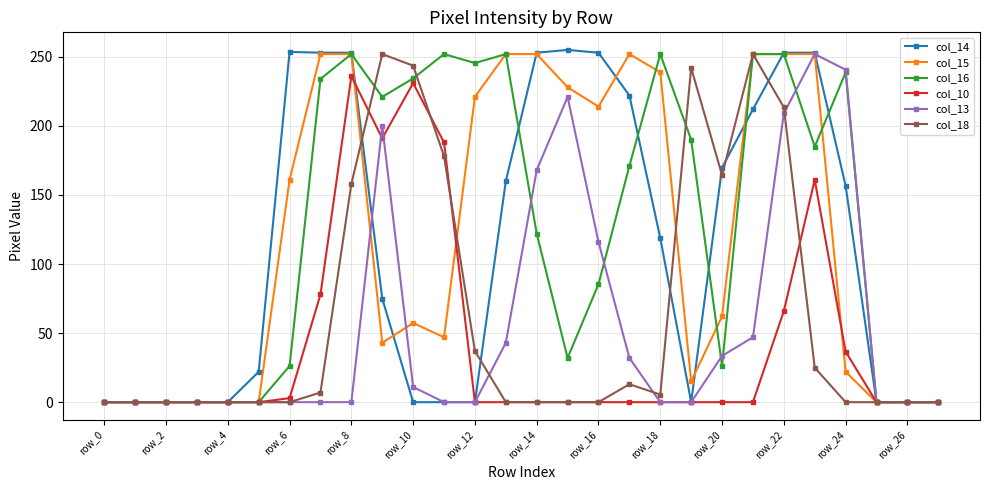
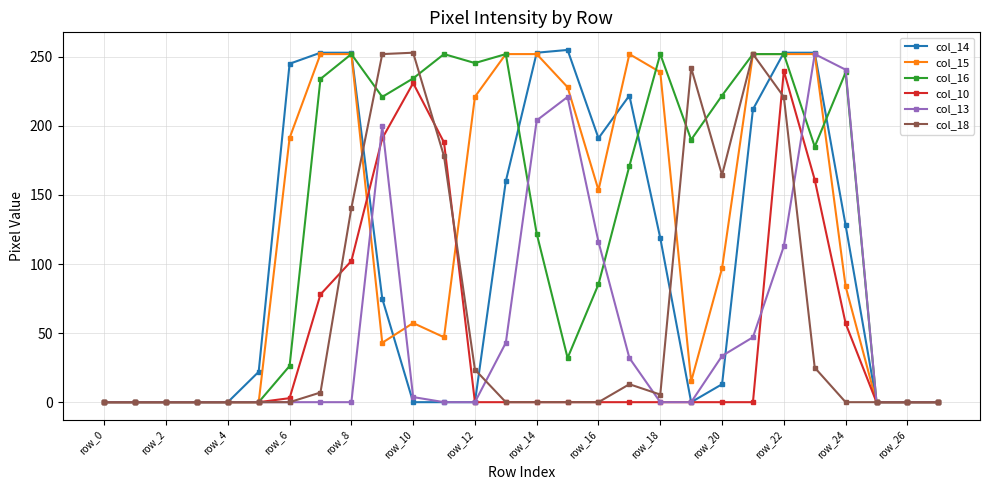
  {
    "col_14": {
-     "row_6": 254,
+     "row_6": 245,
      "row_10": 0,
-     "row_16": 253,
+     "row_16": 191,
      "row_18": 119,
-     "row_20": 170,
-     "row_24": 157
+     "row_20": 13,
+     "row_24": 128
    },
    "col_15": {
-     "row_6": 161,
+     "row_6": 191,
      "row_10": 57,
      "row_12": 221,
-     "row_16": 214,
+     "row_16": 154,
      "row_18": 239,
-     "row_20": 62,
-     "row_24": 22
+     "row_20": 97,
+     "row_24": 84
    },
    "col_16": {
      "row_6": 26,
      "row_10": 234,
      "row_12": 246,
      "row_14": 122,
      "row_16": 85,
      "row_18": 252,
-     "row_20": 26,
+     "row_20": 222,
      "row_24": 239
    },
    "col_10": {
      "row_6": 3,
-     "row_8": 236,
+     "row_8": 102,
      "row_10": 231,
      "row_20": 0,
-     "row_22": 66,
-     "row_24": 37
+     "row_22": 240,
+     "row_24": 57
    },
    "col_13": {
      "row_8": 0,
-     "row_10": 11,
-     "row_14": 168,
+     "row_10": 4,
+     "row_14": 204,
      "row_16": 116,
      "row_20": 34,
-     "row_22": 209,
+     "row_22": 113,
      "row_24": 241
    },
    "col_18": {
-     "row_8": 158,
-     "row_10": 244,
-     "row_12": 37,
+     "row_8": 141,
+     "row_10": 253,
+     "row_12": 24,
      "row_18": 6,
      "row_20": 164,
-     "row_22": 213,
+     "row_22": 221,
      "row_24": 0
    }
  }
